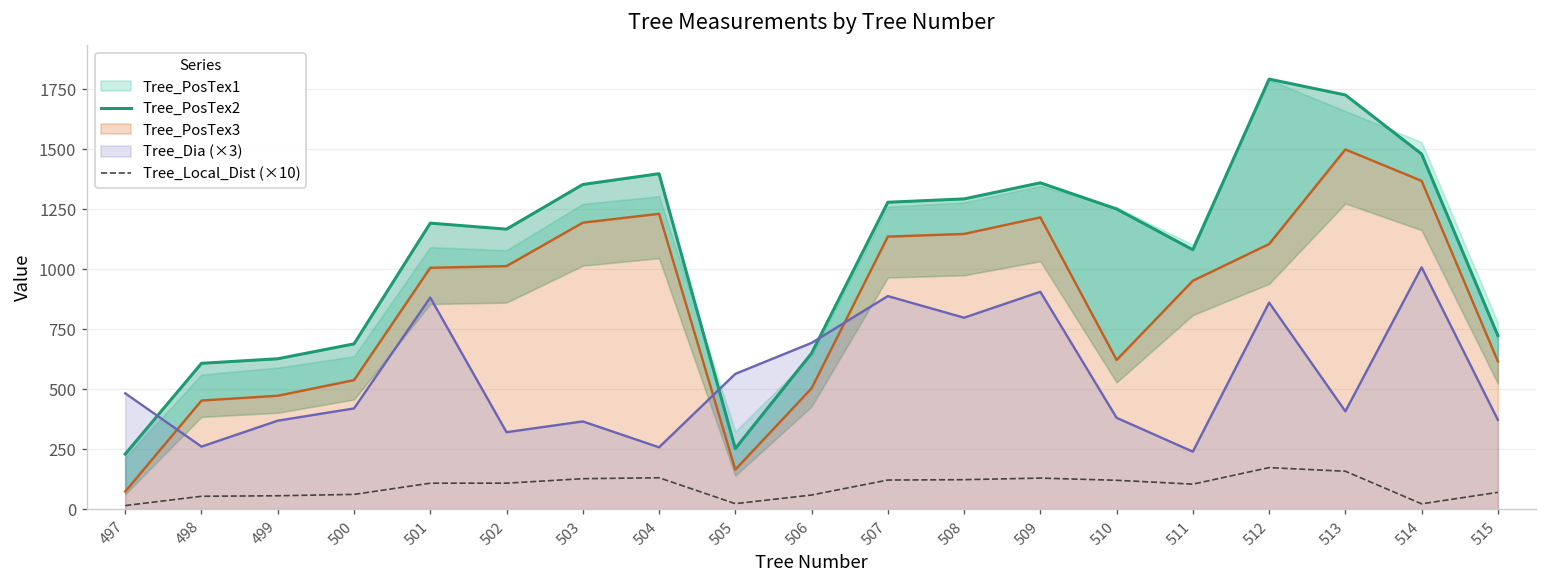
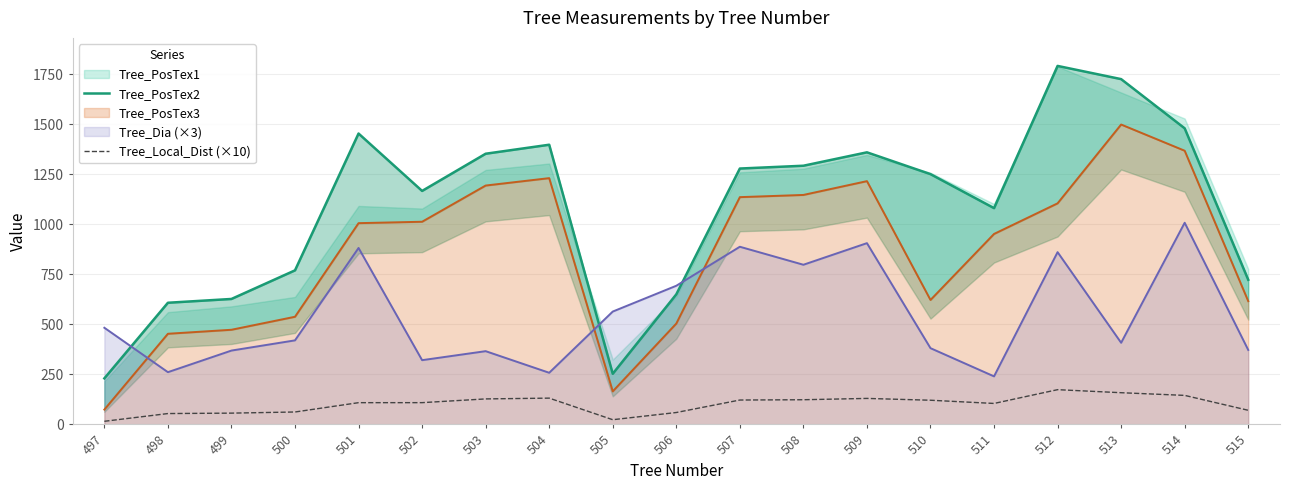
  {
    "Tree_PosTex2": {
      "497": 230,
      "498": 610,
      "499": 630,
-     "500": 690,
-     "501": 1190,
+     "500": 770,
+     "501": 1450,
      "502": 1170,
      "503": 1350,
      "504": 1400,
      "505": 250,
      "507": 1280,
      "508": 1290,
      "509": 1360,
      "511": 1080,
      "513": 1730,
      "514": 1480,
      "515": 720
    },
    "Tree_PosTex3": {
      "497": 70,
      "498": 450,
      "499": 470,
      "500": 540,
      "501": 1010,
      "502": 1010,
      "503": 1190,
      "504": 1230,
      "505": 170,
      "506": 500,
      "507": 1140,
      "508": 1150,
      "509": 1220,
      "510": 620,
      "511": 950,
      "512": 1110,
      "513": 1500,
      "514": 1370,
      "515": 620
    },
    "Tree_Local_Dist (×10)": {
      "497": 20,
      "498": 50,
      "499": 60,
      "500": 60,
      "501": 110,
      "502": 110,
      "503": 130,
      "504": 130,
      "505": 20,
      "506": 60,
      "507": 120,
      "508": 120,
      "509": 130,
      "510": 120,
      "511": 100,
      "512": 170,
      "513": 160,
-     "514": 20,
+     "514": 140,
      "515": 70
    }
  }
